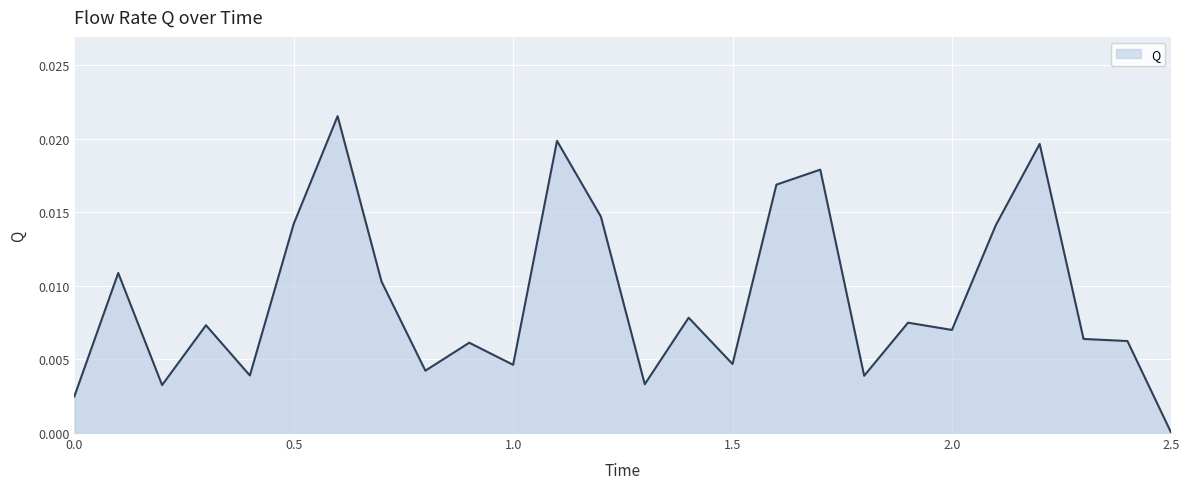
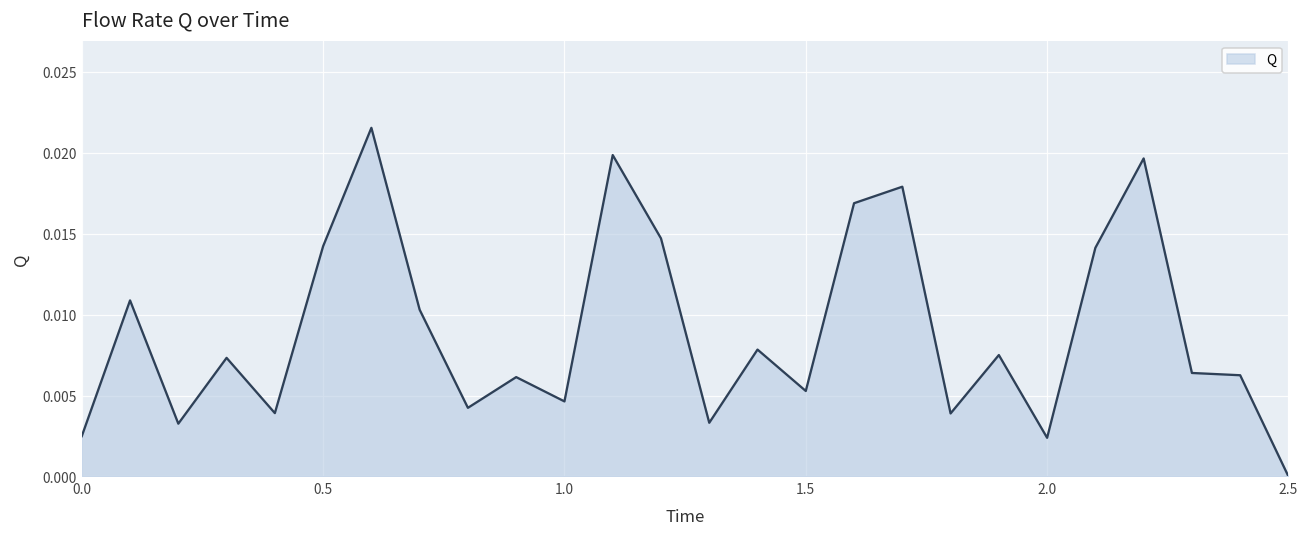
  {
    "0.0": 0.0025,
    "0.5": 0.0142,
    "1.0": 0.0046,
-   "1.5": 0.0047,
-   "2.0": 0.0070,
+   "1.5": 0.0053,
+   "2.0": 0.0024,
    "2.5": 0.0000
  }
